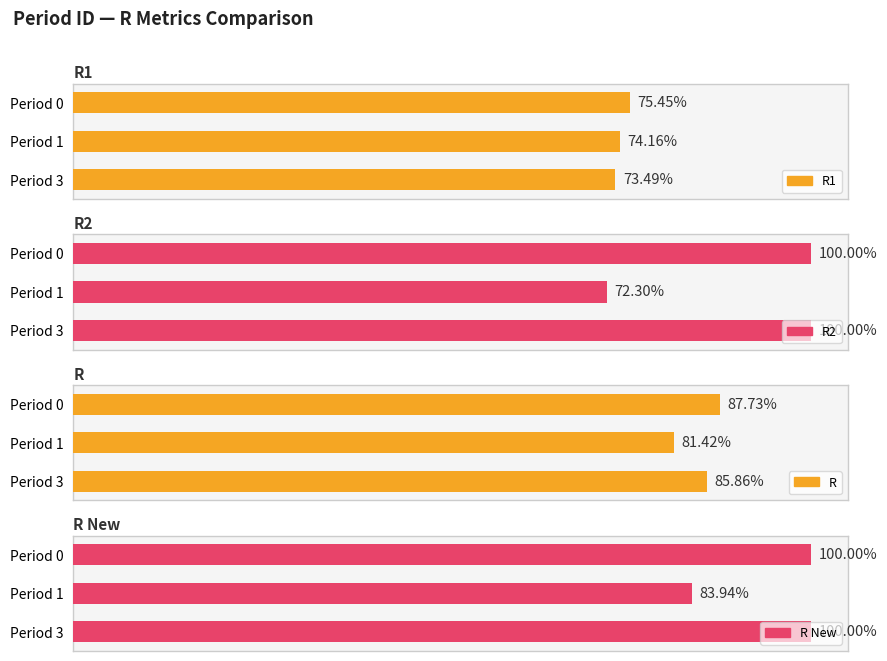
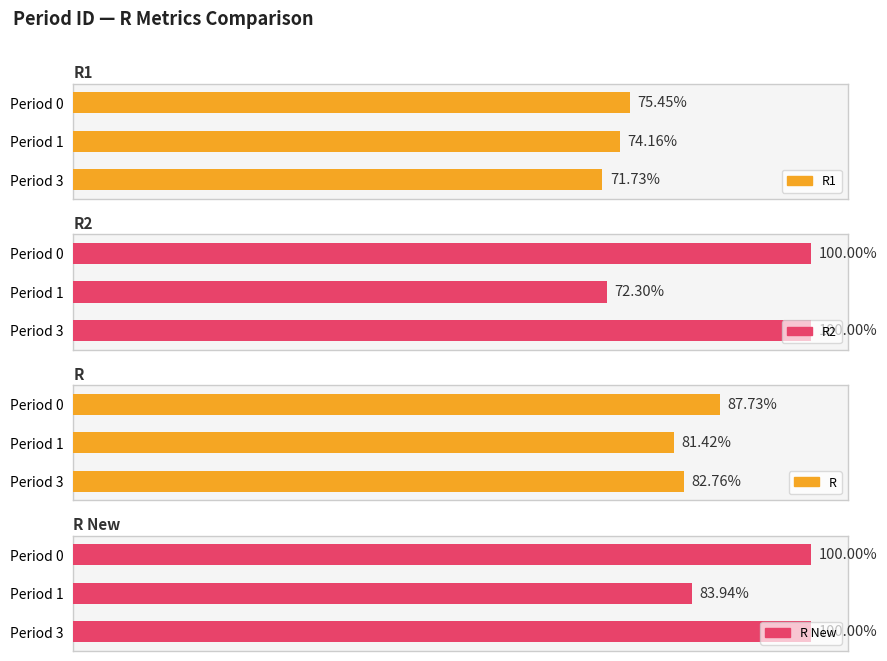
  {
    "R1": {
      "Period 0": "75.45%",
      "Period 1": "74.16%",
-     "Period 3": "73.49%"
+     "Period 3": "71.73%"
    },
    "R2": {
      "Period 0": "100.00%",
      "Period 1": "72.30%"
    },
    "R": {
      "Period 0": "87.73%",
      "Period 1": "81.42%",
-     "Period 3": "85.86%"
+     "Period 3": "82.76%"
    },
    "R New": {
      "Period 0": "100.00%",
      "Period 1": "83.94%"
    }
  }
